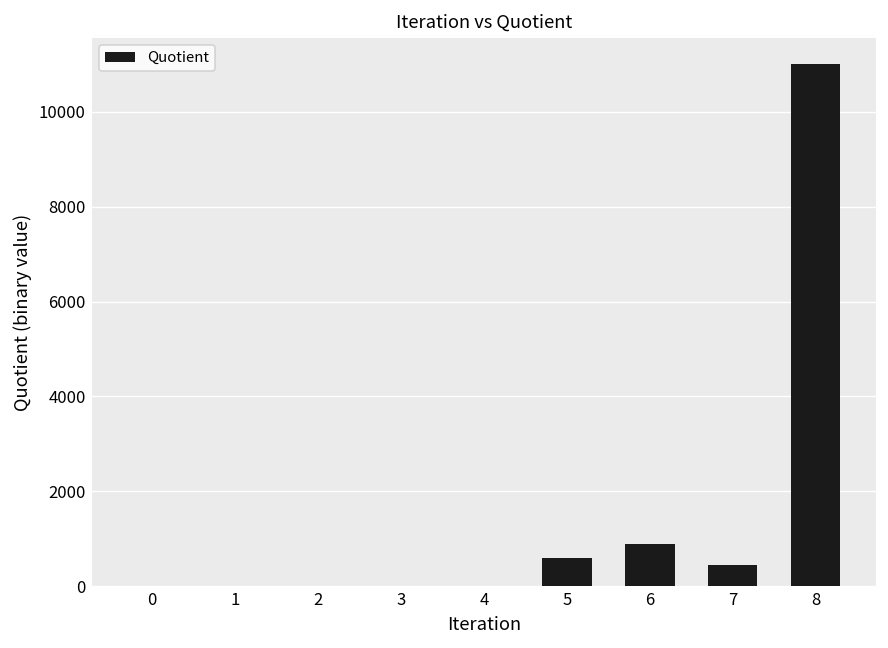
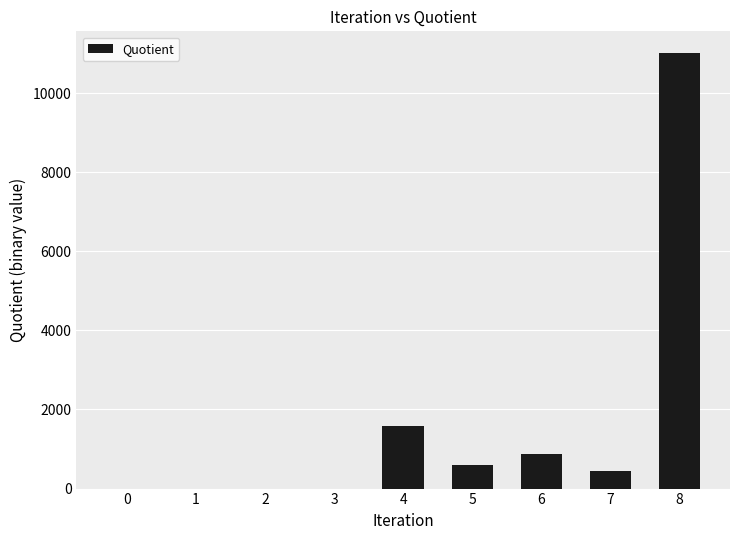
  {
    "0": 0,
    "1": 0,
    "2": 0,
    "3": 0,
-   "4": 0,
+   "4": 1600,
    "5": 600,
    "6": 900,
    "7": 500,
    "8": 11000
  }
